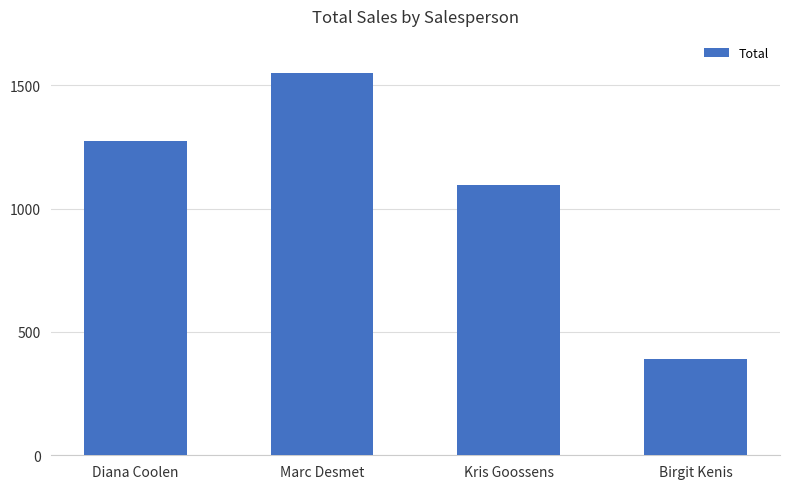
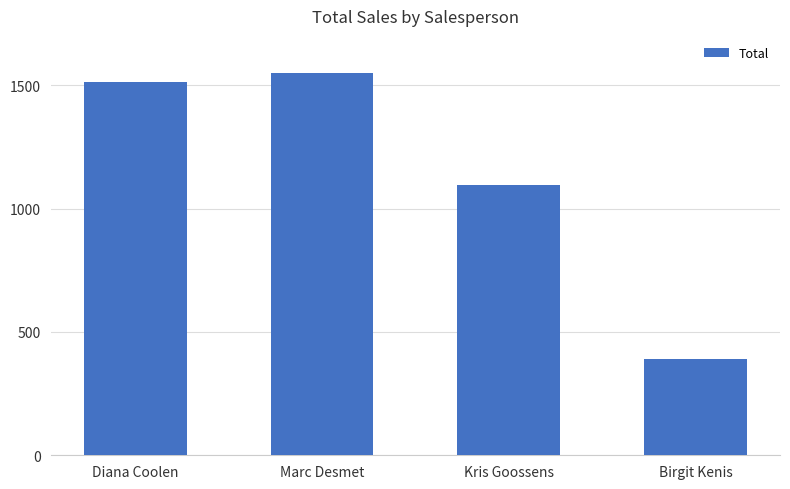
  {
-   "Diana Coolen": 1270,
+   "Diana Coolen": 1510,
    "Marc Desmet": 1550,
    "Kris Goossens": 1100,
    "Birgit Kenis": 390
  }
